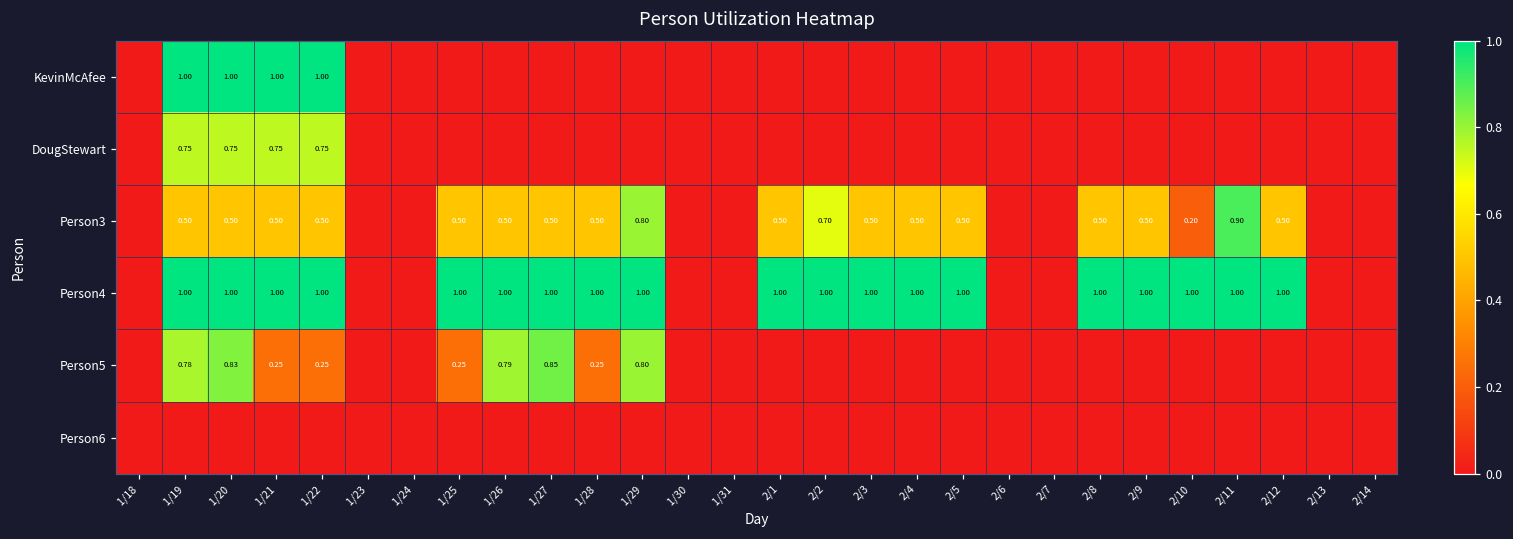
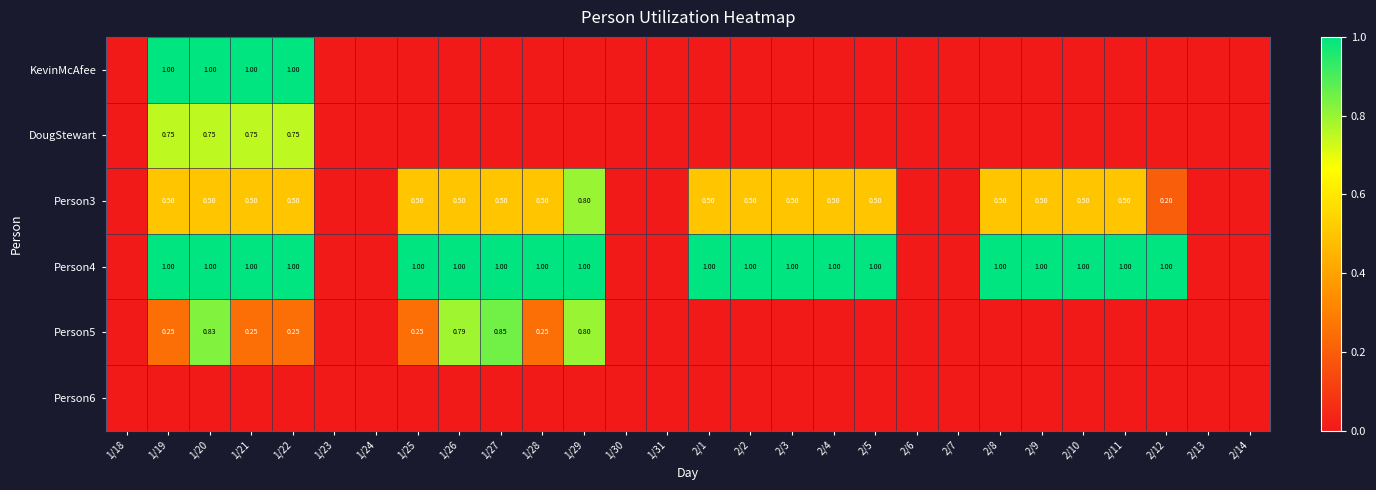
  {
    "KevinMcAfee": {
      "1/19": 1.00,
      "1/20": 1.00,
      "1/21": 1.00,
      "1/22": 1.00
    },
    "DougStewart": {
      "1/19": 0.75,
      "1/20": 0.75,
      "1/21": 0.75,
      "1/22": 0.75
    },
    "Person3": {
      "1/19": 0.50,
      "1/20": 0.50,
      "1/21": 0.50,
      "1/22": 0.50,
      "1/25": 0.50,
      "1/26": 0.50,
      "1/27": 0.50,
      "1/28": 0.50,
      "1/29": 0.80,
      "2/1": 0.50,
-     "2/2": 0.70,
+     "2/2": 0.50,
      "2/3": 0.50,
      "2/4": 0.50,
      "2/5": 0.50,
      "2/8": 0.50,
      "2/9": 0.50,
-     "2/10": 0.20,
-     "2/11": 0.90,
-     "2/12": 0.50
+     "2/10": 0.50,
+     "2/11": 0.50,
+     "2/12": 0.20
    },
    "Person4": {
      "1/19": 1.00,
      "1/20": 1.00,
      "1/21": 1.00,
      "1/22": 1.00,
      "1/25": 1.00,
      "1/26": 1.00,
      "1/27": 1.00,
      "1/28": 1.00,
      "1/29": 1.00,
      "2/1": 1.00,
      "2/2": 1.00,
      "2/3": 1.00,
      "2/4": 1.00,
      "2/5": 1.00,
      "2/8": 1.00,
      "2/9": 1.00,
      "2/10": 1.00,
      "2/11": 1.00,
      "2/12": 1.00
    },
    "Person5": {
-     "1/19": 0.78,
+     "1/19": 0.25,
      "1/20": 0.83,
      "1/21": 0.25,
      "1/22": 0.25,
      "1/25": 0.25,
      "1/26": 0.79,
      "1/27": 0.85,
      "1/28": 0.25,
      "1/29": 0.80
    }
  }
